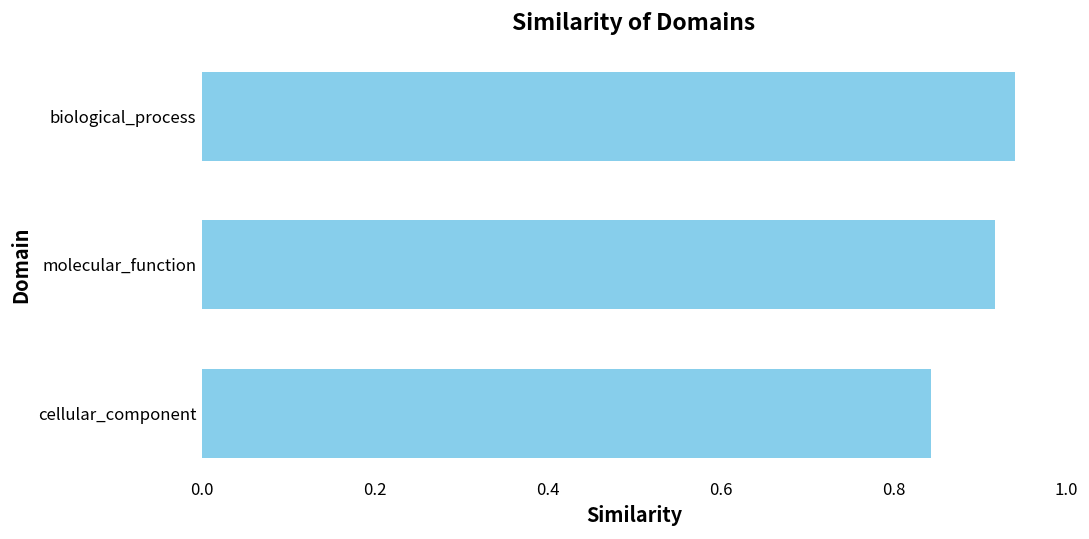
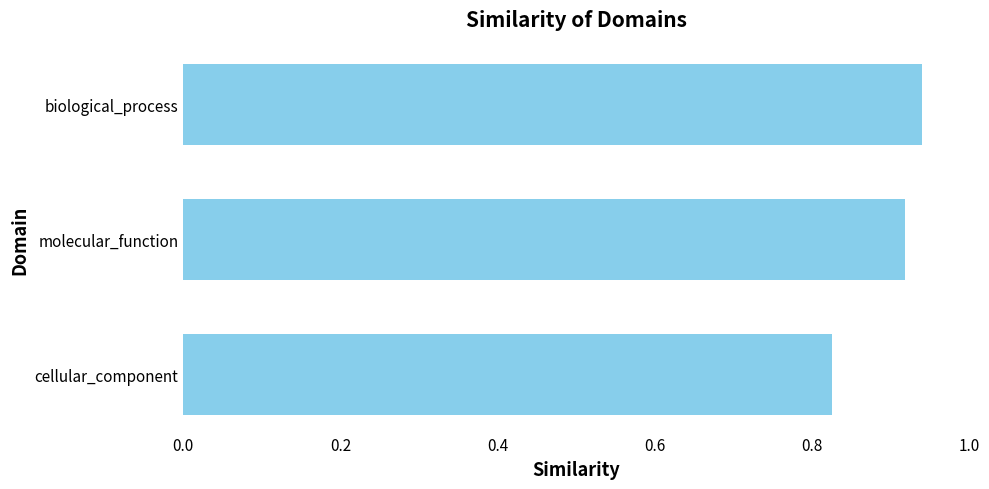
  {
    "biological_process": 0.94,
    "molecular_function": 0.92,
-   "cellular_component": 0.84
+   "cellular_component": 0.83
  }
